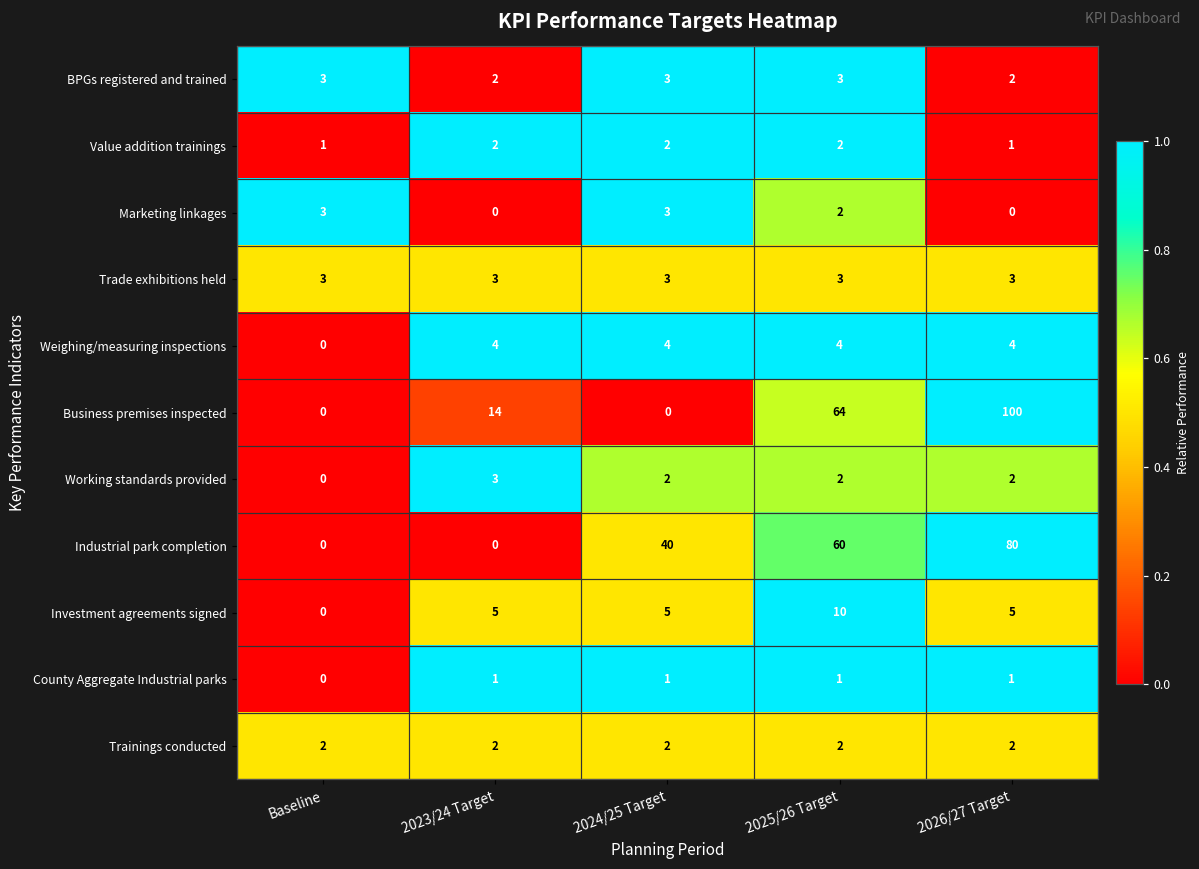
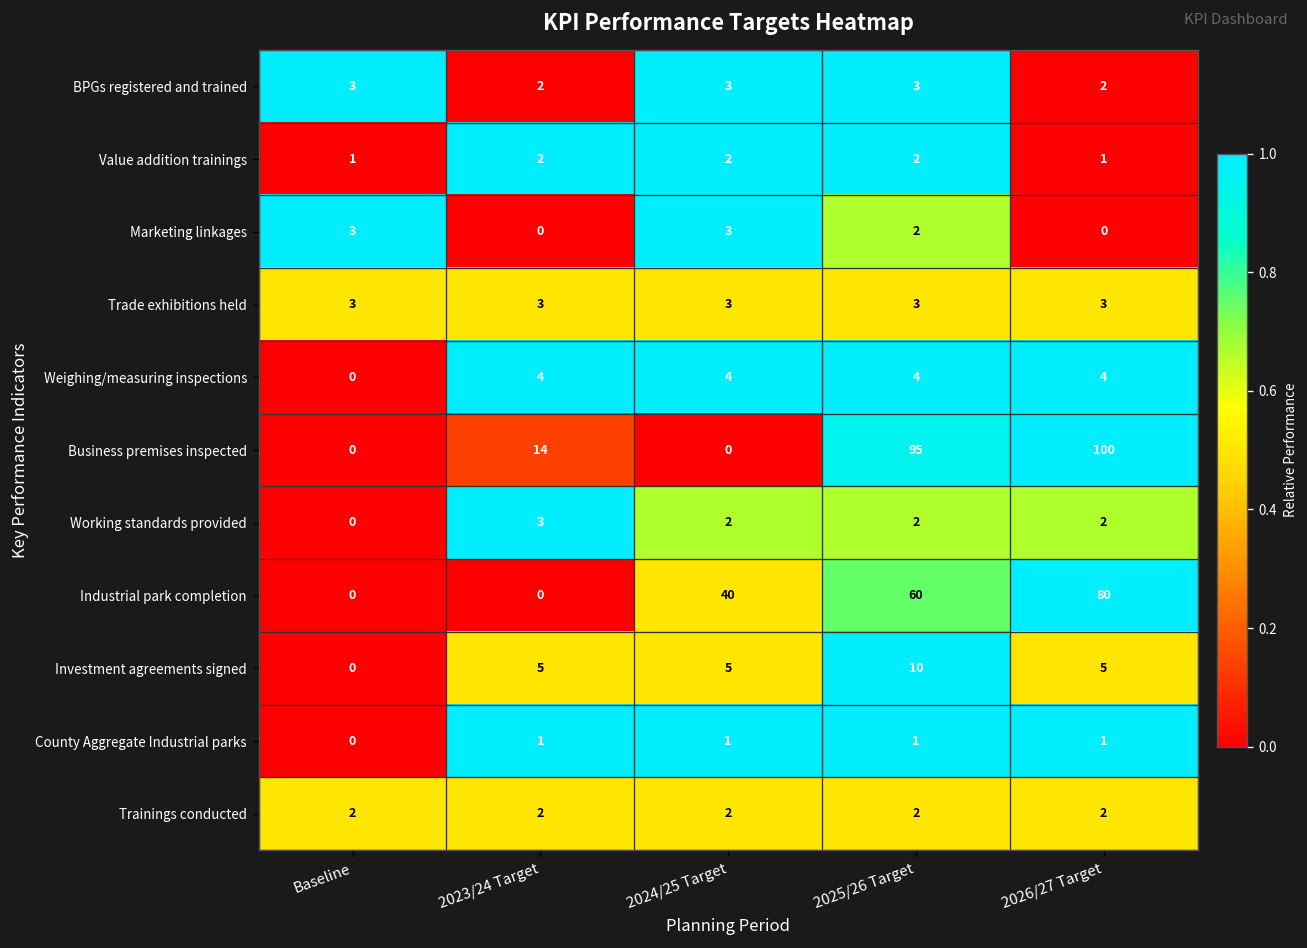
  {
    "BPGs registered and trained": {
      "Baseline": 3,
      "2023/24 Target": 2,
      "2024/25 Target": 3,
      "2025/26 Target": 3,
      "2026/27 Target": 2
    },
    "Value addition trainings": {
      "Baseline": 1,
      "2023/24 Target": 2,
      "2024/25 Target": 2,
      "2025/26 Target": 2,
      "2026/27 Target": 1
    },
    "Marketing linkages": {
      "Baseline": 3,
      "2023/24 Target": 0,
      "2024/25 Target": 3,
      "2025/26 Target": 2,
      "2026/27 Target": 0
    },
    "Trade exhibitions held": {
      "Baseline": 3,
      "2023/24 Target": 3,
      "2024/25 Target": 3,
      "2025/26 Target": 3,
      "2026/27 Target": 3
    },
    "Weighing/measuring inspections": {
      "Baseline": 0,
      "2023/24 Target": 4,
      "2024/25 Target": 4,
      "2025/26 Target": 4,
      "2026/27 Target": 4
    },
    "Business premises inspected": {
      "Baseline": 0,
      "2023/24 Target": 14,
      "2024/25 Target": 0,
-     "2025/26 Target": 64,
+     "2025/26 Target": 95,
      "2026/27 Target": 100
    },
    "Working standards provided": {
      "Baseline": 0,
      "2023/24 Target": 3,
      "2024/25 Target": 2,
      "2025/26 Target": 2,
      "2026/27 Target": 2
    },
    "Industrial park completion": {
      "Baseline": 0,
      "2023/24 Target": 0,
      "2024/25 Target": 40,
      "2025/26 Target": 60,
      "2026/27 Target": 80
    },
    "Investment agreements signed": {
      "Baseline": 0,
      "2023/24 Target": 5,
      "2024/25 Target": 5,
      "2025/26 Target": 10,
      "2026/27 Target": 5
    },
    "County Aggregate Industrial parks": {
      "Baseline": 0,
      "2023/24 Target": 1,
      "2024/25 Target": 1,
      "2025/26 Target": 1,
      "2026/27 Target": 1
    },
    "Trainings conducted": {
      "Baseline": 2,
      "2023/24 Target": 2,
      "2024/25 Target": 2,
      "2025/26 Target": 2,
      "2026/27 Target": 2
    }
  }
